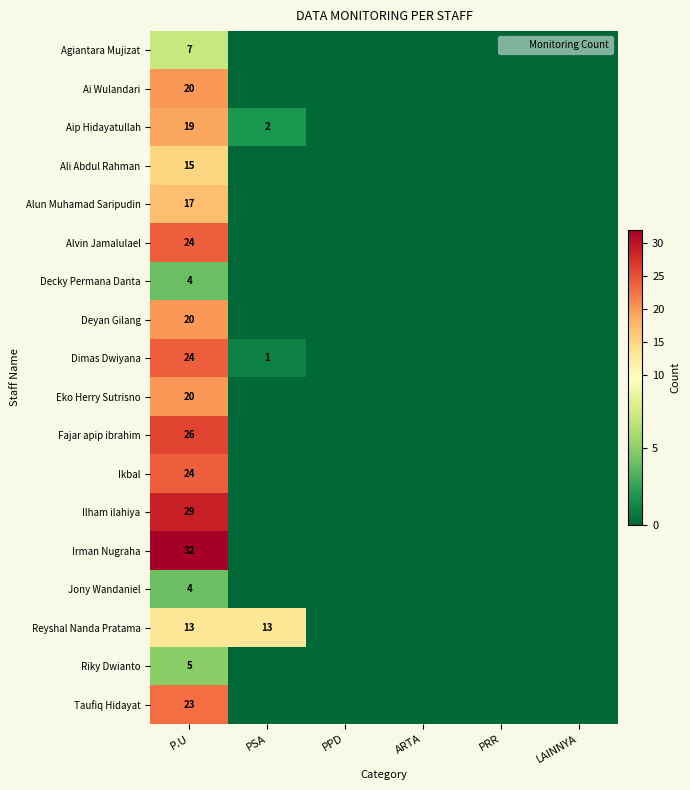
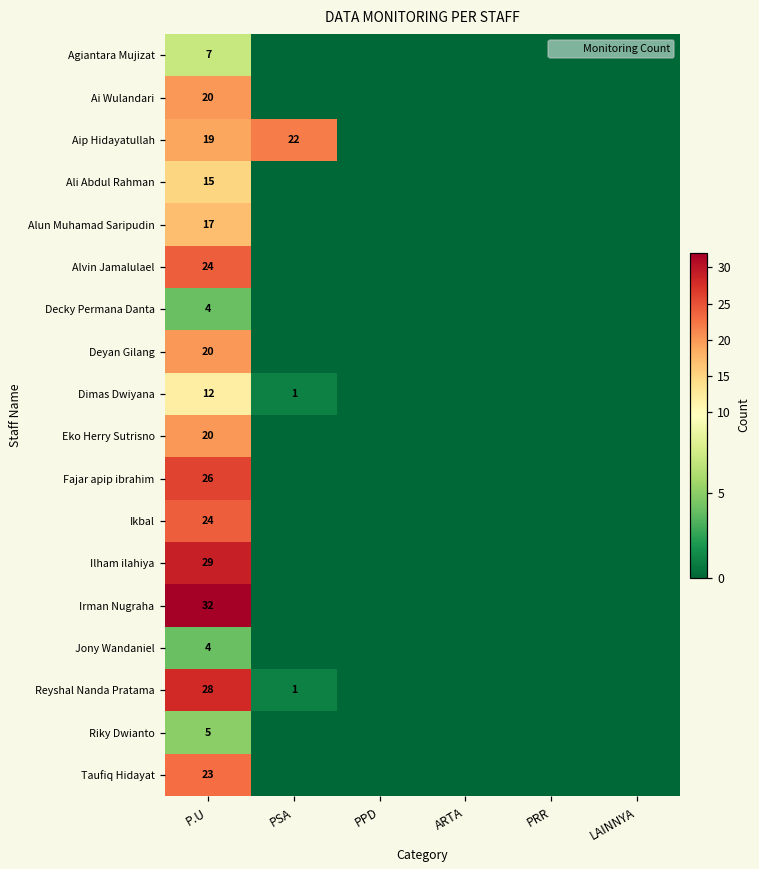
  {
    "Agiantara Mujizat": {
      "P.U": 7
    },
    "Ai Wulandari": {
      "P.U": 20
    },
    "Aip Hidayatullah": {
      "P.U": 19,
-     "PSA": 2
+     "PSA": 22
    },
    "Ali Abdul Rahman": {
      "P.U": 15
    },
    "Alun Muhamad Saripudin": {
      "P.U": 17
    },
    "Alvin Jamalulael": {
      "P.U": 24
    },
    "Decky Permana Danta": {
      "P.U": 4
    },
    "Deyan Gilang": {
      "P.U": 20
    },
    "Dimas Dwiyana": {
-     "P.U": 24,
+     "P.U": 12,
      "PSA": 1
    },
    "Eko Herry Sutrisno": {
      "P.U": 20
    },
    "Fajar apip ibrahim": {
      "P.U": 26
    },
    "Ikbal": {
      "P.U": 24
    },
    "Ilham ilahiya": {
      "P.U": 29
    },
    "Irman Nugraha": {
      "P.U": 32
    },
    "Jony Wandaniel": {
      "P.U": 4
    },
    "Reyshal Nanda Pratama": {
-     "P.U": 13,
-     "PSA": 13
+     "P.U": 28,
+     "PSA": 1
    },
    "Riky Dwianto": {
      "P.U": 5
    },
    "Taufiq Hidayat": {
      "P.U": 23
    }
  }
